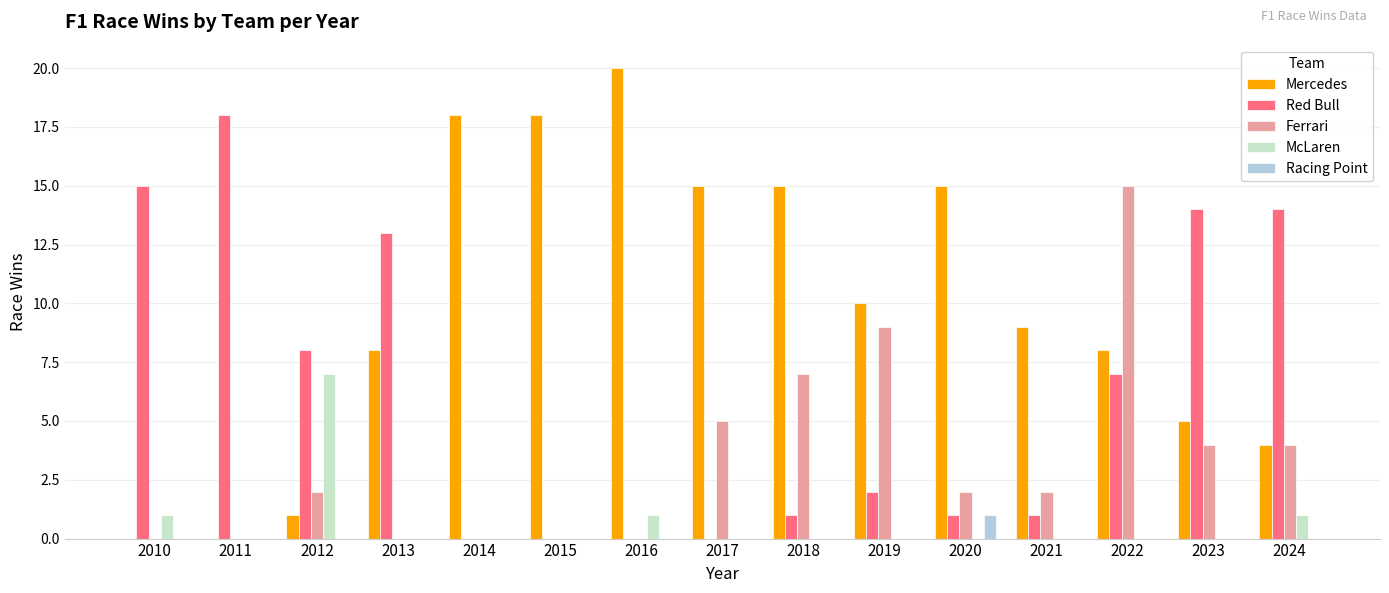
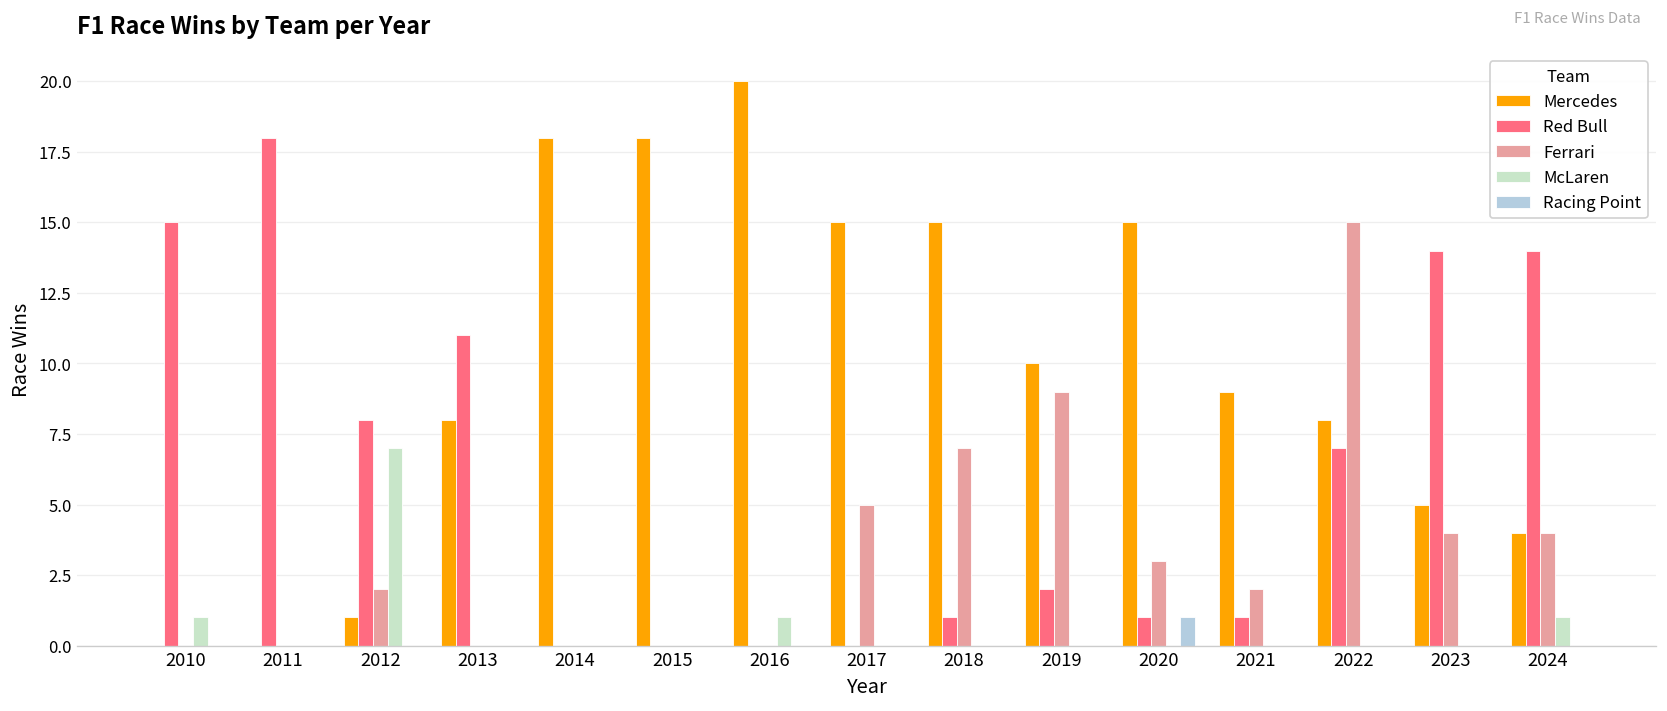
  {
    "Mercedes": {
      "2010": 0,
      "2011": 0,
      "2012": 1,
      "2013": 8,
      "2014": 18,
      "2015": 18,
      "2016": 20,
      "2017": 15,
      "2018": 15,
      "2019": 10,
      "2020": 15,
      "2021": 9,
      "2022": 8,
      "2023": 5,
      "2024": 4
    },
    "Red Bull": {
      "2010": 15,
      "2011": 18,
      "2012": 8,
-     "2013": 13,
+     "2013": 11,
      "2014": 0,
      "2015": 0,
      "2016": 0,
      "2017": 0,
      "2018": 1,
      "2019": 2,
      "2020": 1,
      "2021": 1,
      "2022": 7,
      "2023": 14,
      "2024": 14
    },
    "Ferrari": {
      "2010": 0,
      "2011": 0,
      "2012": 2,
      "2013": 0,
      "2014": 0,
      "2015": 0,
      "2016": 0,
      "2017": 5,
      "2018": 7,
      "2019": 9,
-     "2020": 2,
+     "2020": 3,
      "2021": 2,
      "2022": 15,
      "2023": 4,
      "2024": 4
    }
  }
